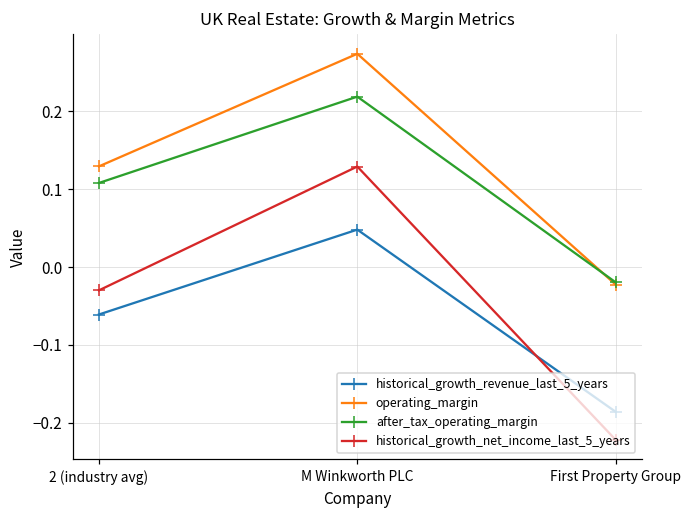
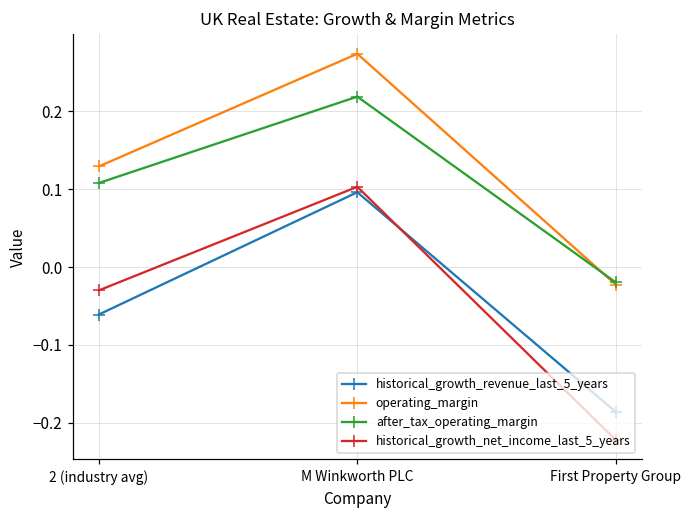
  {
    "historical_growth_revenue_last_5_years": {
      "2 (industry avg)": -0.06,
-     "M Winkworth PLC": 0.05
+     "M Winkworth PLC": 0.10
    },
    "operating_margin": {
      "2 (industry avg)": 0.13,
      "M Winkworth PLC": 0.27
    },
    "after_tax_operating_margin": {
      "2 (industry avg)": 0.11,
      "M Winkworth PLC": 0.22
    },
    "historical_growth_net_income_last_5_years": {
      "2 (industry avg)": -0.03,
-     "M Winkworth PLC": 0.13
+     "M Winkworth PLC": 0.10
    }
  }
